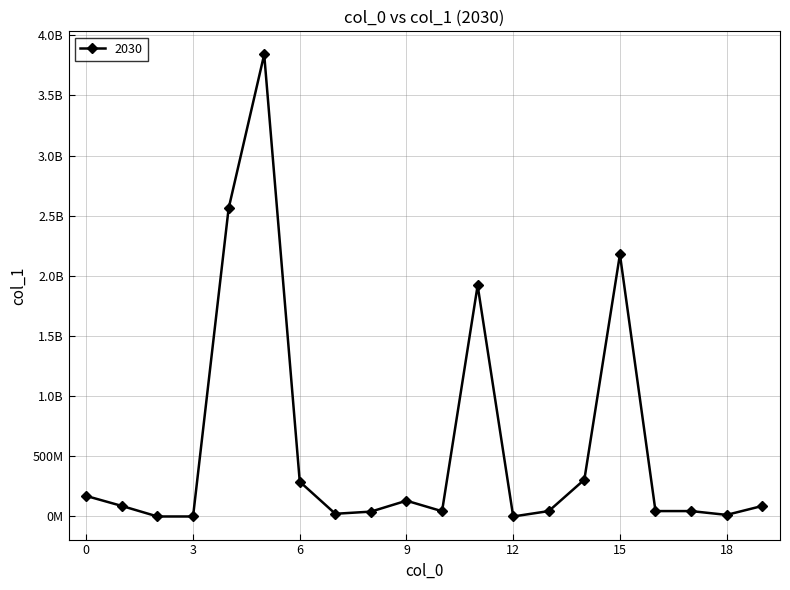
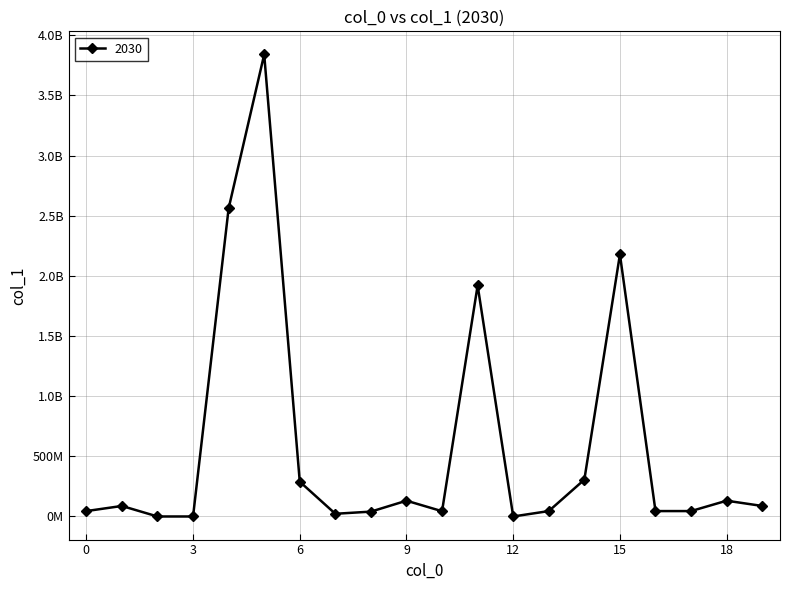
  {
-   "0": 170000000,
+   "0": 40000000,
    "3": 0,
    "6": 290000000,
    "9": 130000000,
    "12": 0,
    "15": 2180000000,
-   "18": 10000000
+   "18": 130000000
  }
